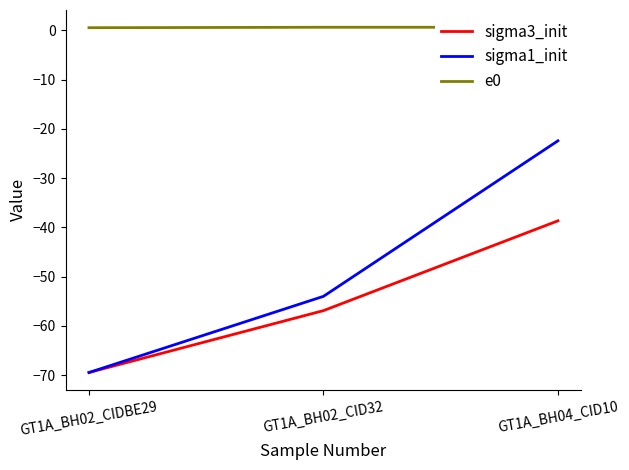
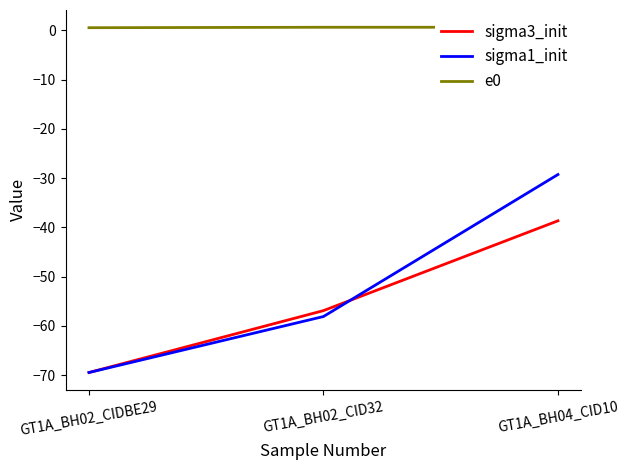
  {
    "sigma3_init": {
      "GT1A_BH02_CID32": -57,
      "GT1A_BH04_CID10": -39
    },
    "sigma1_init": {
-     "GT1A_BH02_CID32": -54,
-     "GT1A_BH04_CID10": -22
+     "GT1A_BH02_CID32": -58,
+     "GT1A_BH04_CID10": -29
    },
    "e0": {
      "GT1A_BH02_CIDBE29": 1,
      "GT1A_BH02_CID32": 1
    }
  }
